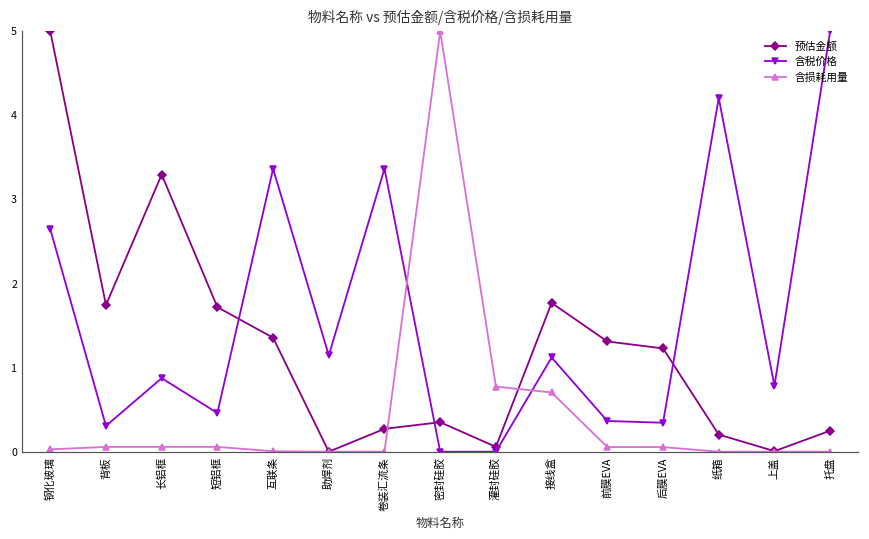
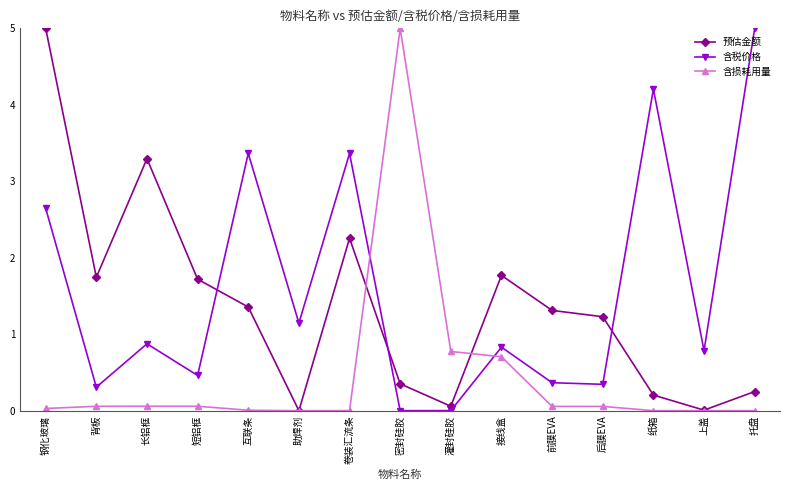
  {
    "预估金额": {
      "钢化玻璃": 5.0,
      "背板": 1.7,
      "长铝框": 3.3,
      "短铝框": 1.7,
      "互联条": 1.4,
-     "卷装汇流条": 0.3,
+     "卷装汇流条": 2.3,
      "密封硅胶": 0.4,
      "灌封硅胶": 0.1,
      "接线盒": 1.8,
      "前膜EVA": 1.3,
      "后膜EVA": 1.2,
      "纸箱": 0.2,
      "托盘": 0.3
    },
    "含税价格": {
      "钢化玻璃": 2.6,
      "背板": 0.3,
      "长铝框": 0.9,
      "短铝框": 0.5,
      "互联条": 3.4,
      "助焊剂": 1.1,
      "卷装汇流条": 3.4,
      "密封硅胶": 0.0,
      "灌封硅胶": 0.0,
-     "接线盒": 1.1,
+     "接线盒": 0.8,
      "前膜EVA": 0.4,
      "后膜EVA": 0.3,
      "纸箱": 4.2,
      "上盖": 0.8,
      "托盘": 5.0
    },
    "含损耗用量": {
      "钢化玻璃": 0.0,
      "背板": 0.1,
      "长铝框": 0.1,
      "短铝框": 0.1,
      "互联条": 0.0,
      "卷装汇流条": 0.0,
      "密封硅胶": 5.0,
      "灌封硅胶": 0.8,
      "接线盒": 0.7,
      "前膜EVA": 0.1,
      "后膜EVA": 0.1,
      "纸箱": 0.0,
      "托盘": 0.0
    }
  }
